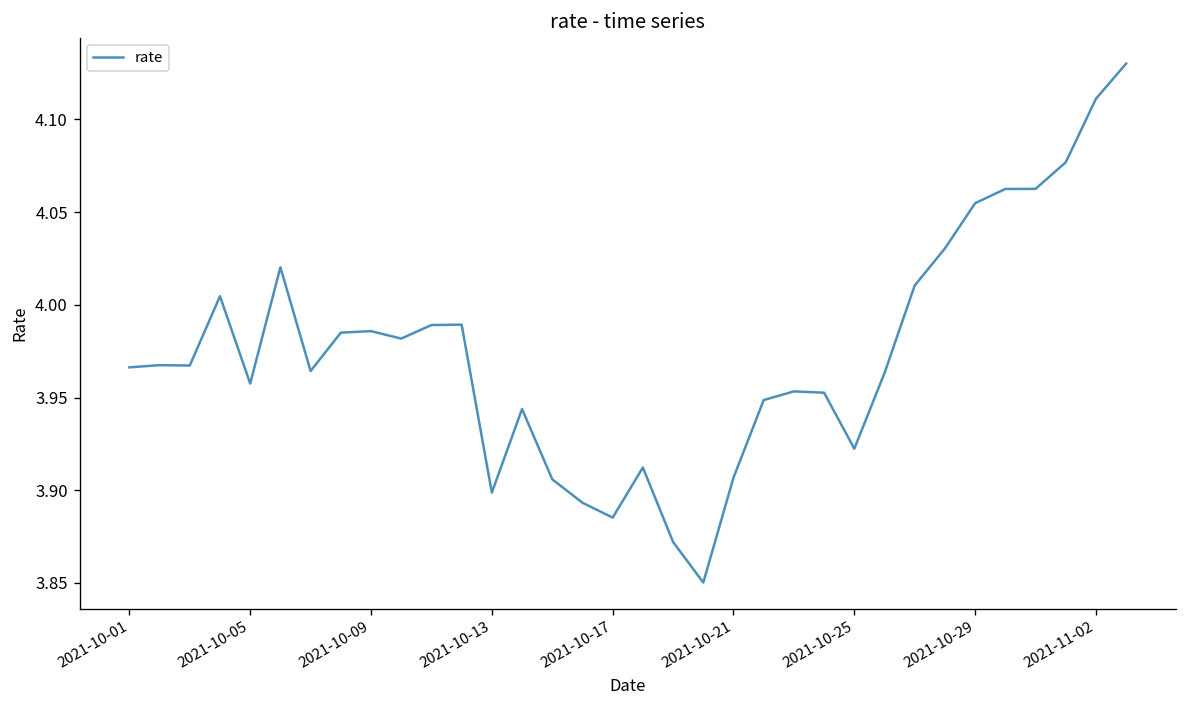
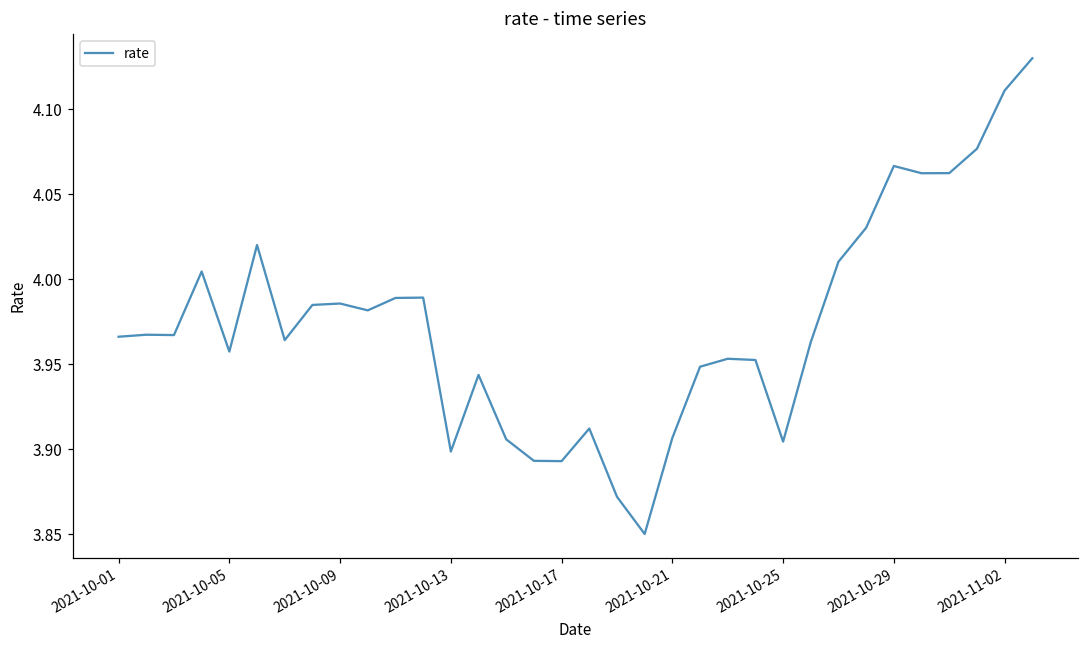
  {
    "2021-10-01": 3.966,
    "2021-10-05": 3.958,
    "2021-10-09": 3.986,
    "2021-10-13": 3.899,
-   "2021-10-17": 3.885,
+   "2021-10-17": 3.893,
    "2021-10-21": 3.907,
-   "2021-10-25": 3.922,
-   "2021-10-29": 4.055,
+   "2021-10-25": 3.905,
+   "2021-10-29": 4.067,
    "2021-11-02": 4.111
  }
